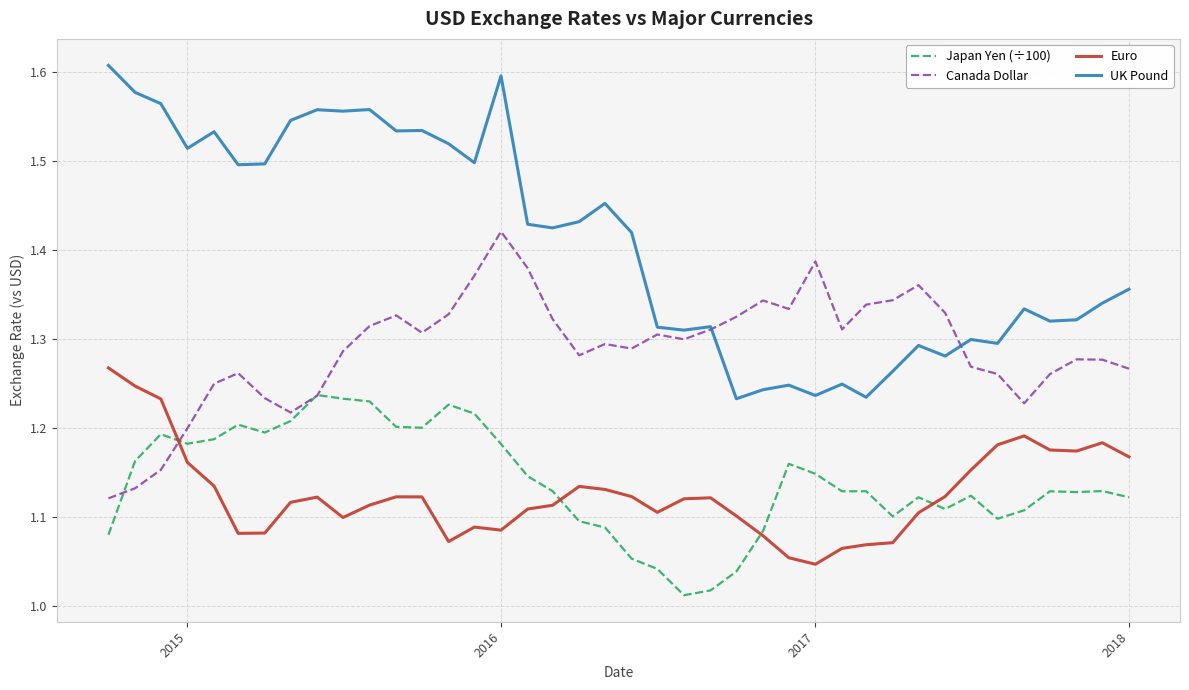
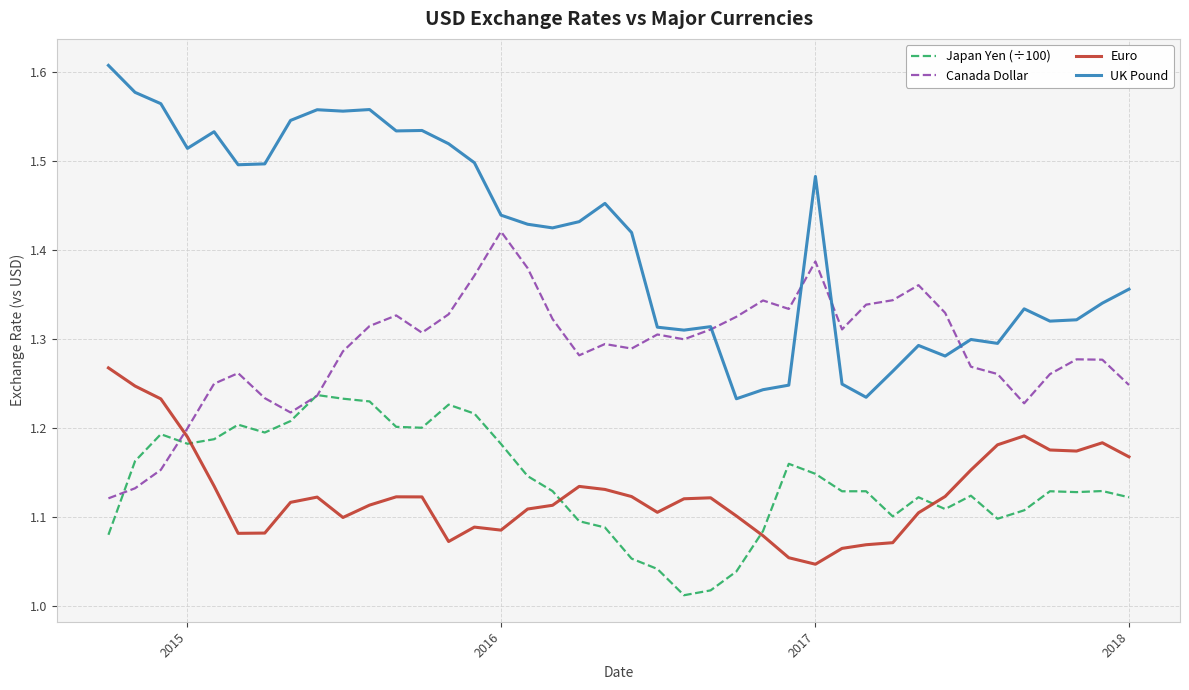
  {
    "Japan Yen (÷100)": {
      "2015": 1.18,
      "2016": 1.18,
      "2017": 1.15,
      "2018": 1.12
    },
    "Canada Dollar": {
      "2015": 1.20,
      "2016": 1.42,
      "2017": 1.39,
-     "2018": 1.27
+     "2018": 1.25
    },
    "Euro": {
-     "2015": 1.16,
+     "2015": 1.19,
      "2016": 1.09,
      "2017": 1.05,
      "2018": 1.17
    },
    "UK Pound": {
      "2015": 1.51,
-     "2016": 1.60,
-     "2017": 1.24,
+     "2016": 1.44,
+     "2017": 1.48,
      "2018": 1.36
    }
  }
